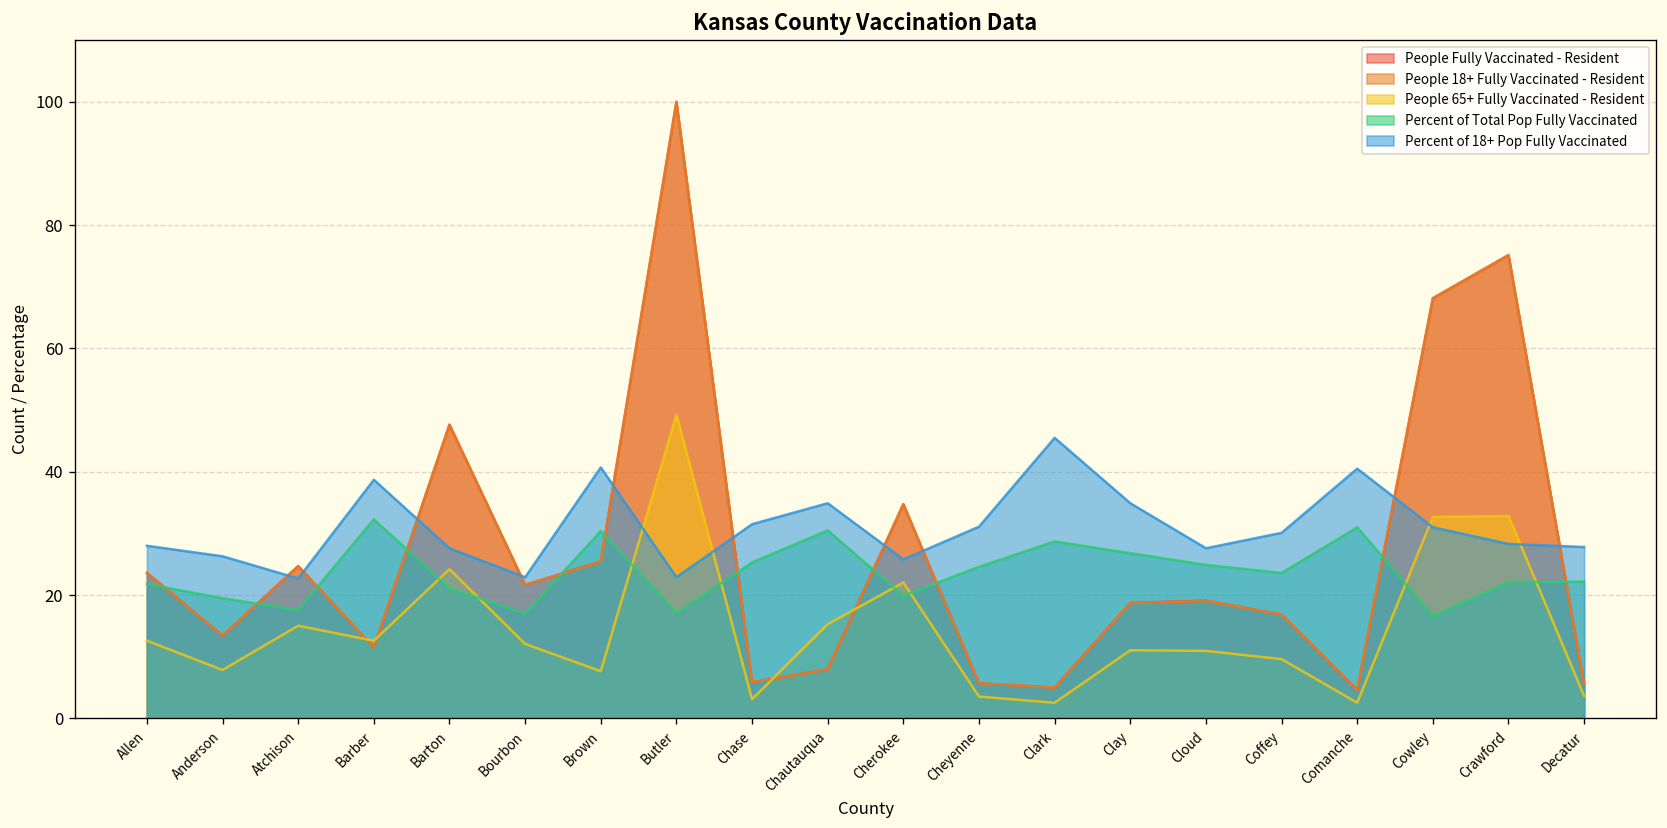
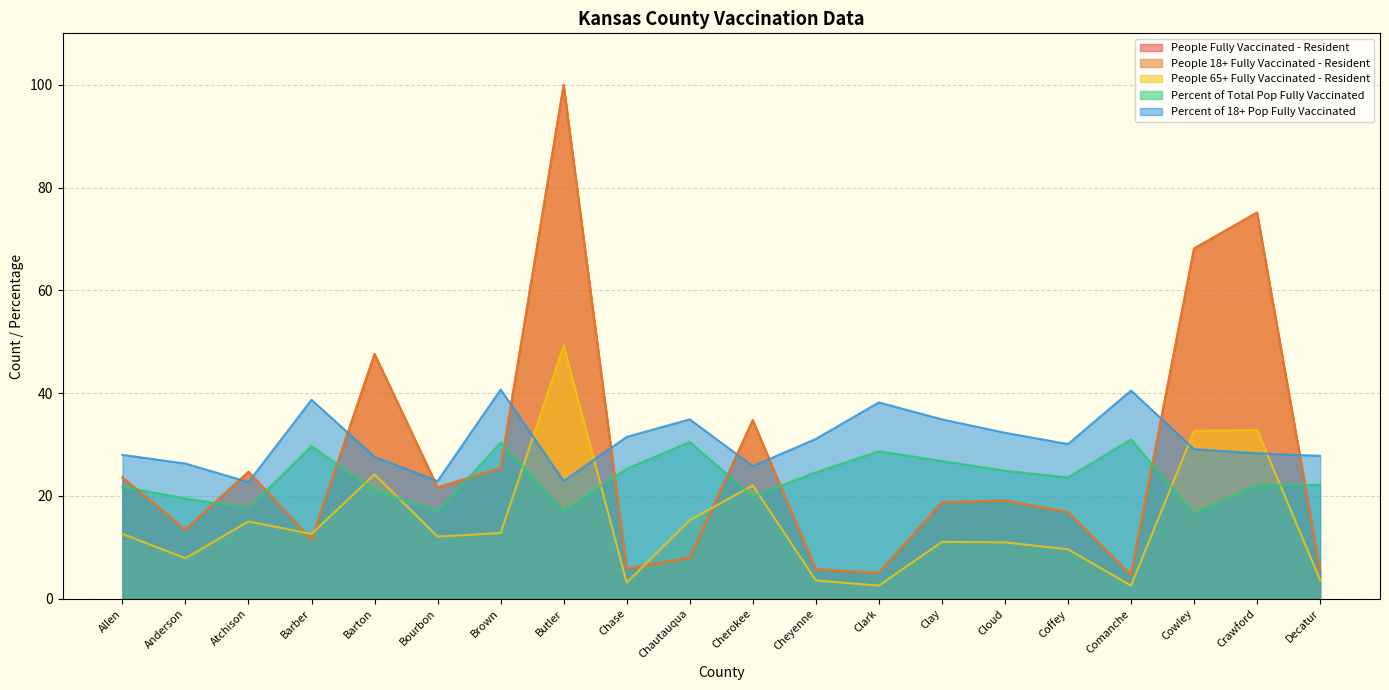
  {
    "People 65+ Fully Vaccinated - Resident": {
      "Allen": 13,
      "Anderson": 8,
      "Atchison": 15,
      "Barber": 13,
      "Barton": 24,
      "Bourbon": 12,
-     "Brown": 8,
+     "Brown": 13,
      "Butler": 49,
      "Chase": 3,
      "Chautauqua": 15,
      "Cherokee": 22,
      "Cheyenne": 4,
      "Clark": 3,
      "Clay": 11,
      "Cloud": 11,
      "Coffey": 10,
      "Comanche": 3,
      "Cowley": 33,
      "Crawford": 33,
      "Decatur": 4
    },
    "Percent of Total Pop Fully Vaccinated": {
      "Allen": 22,
      "Anderson": 20,
      "Atchison": 18,
-     "Barber": 32,
+     "Barber": 30,
      "Barton": 21,
      "Bourbon": 17,
      "Brown": 30,
      "Butler": 17,
      "Chase": 25,
      "Chautauqua": 31,
      "Cherokee": 20,
      "Cheyenne": 25,
      "Clark": 29,
      "Clay": 27,
      "Cloud": 25,
      "Coffey": 24,
      "Comanche": 31,
      "Cowley": 17,
      "Crawford": 22,
      "Decatur": 22
    },
    "Percent of 18+ Pop Fully Vaccinated": {
      "Allen": 28,
      "Anderson": 26,
      "Atchison": 23,
      "Barber": 39,
      "Barton": 28,
      "Bourbon": 23,
      "Brown": 41,
      "Butler": 23,
      "Chase": 32,
      "Chautauqua": 35,
      "Cherokee": 26,
      "Cheyenne": 31,
-     "Clark": 46,
+     "Clark": 38,
      "Clay": 35,
-     "Cloud": 28,
+     "Cloud": 32,
      "Coffey": 30,
      "Comanche": 41,
-     "Cowley": 31,
+     "Cowley": 29,
      "Crawford": 28,
      "Decatur": 28
    }
  }
